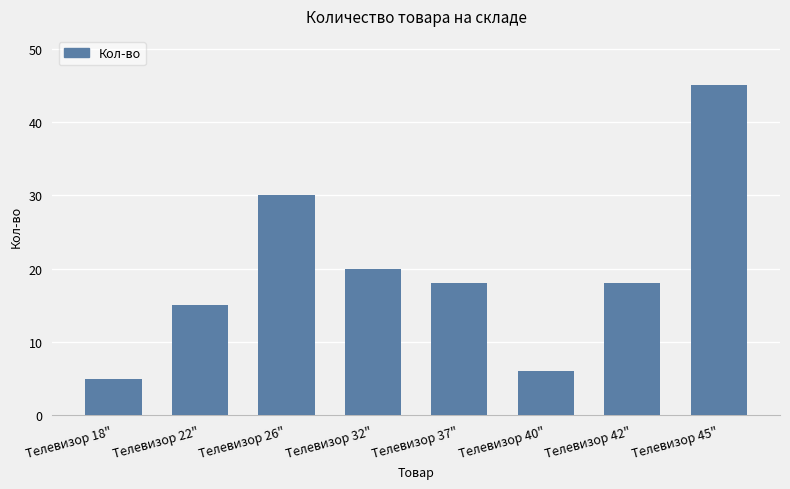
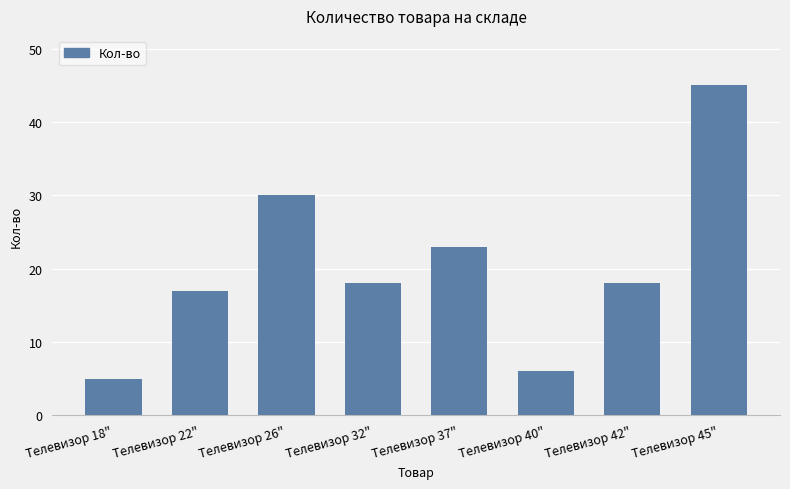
  {
    "Телевизор 18\"": 5,
-   "Телевизор 22\"": 15,
+   "Телевизор 22\"": 17,
    "Телевизор 26\"": 30,
-   "Телевизор 32\"": 20,
-   "Телевизор 37\"": 18,
+   "Телевизор 32\"": 18,
+   "Телевизор 37\"": 23,
    "Телевизор 40\"": 6,
    "Телевизор 42\"": 18,
    "Телевизор 45\"": 45
  }
